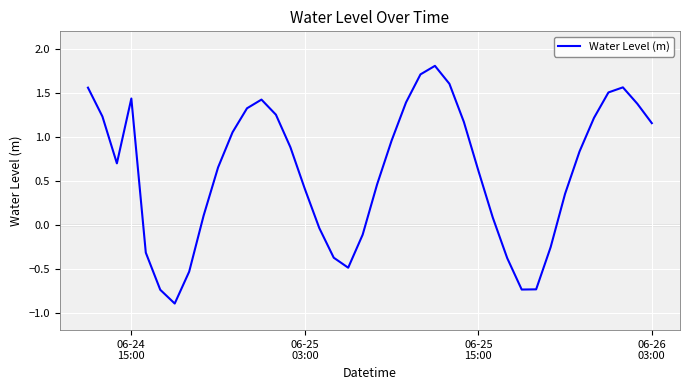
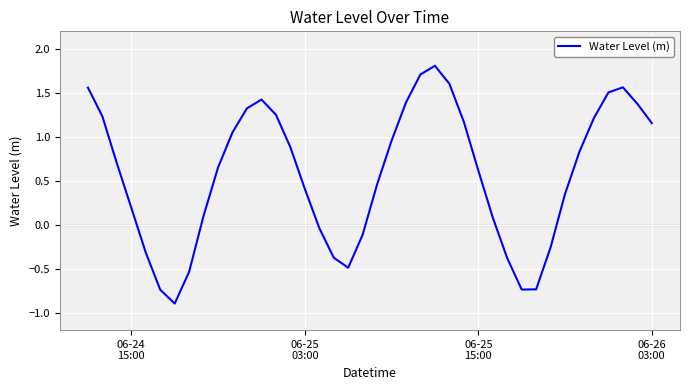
  {
-   "06-24 15:00": 1.4,
+   "06-24 15:00": 0.2,
    "06-25 03:00": 0.4,
    "06-25 15:00": 0.6,
    "06-26 03:00": 1.2
  }
